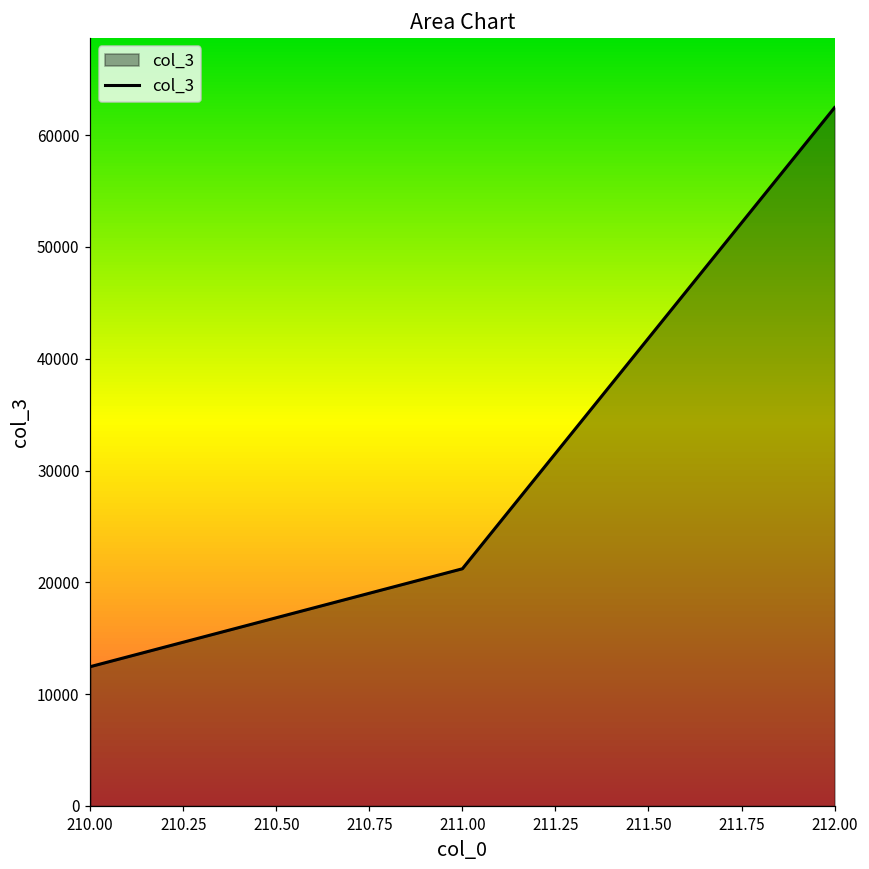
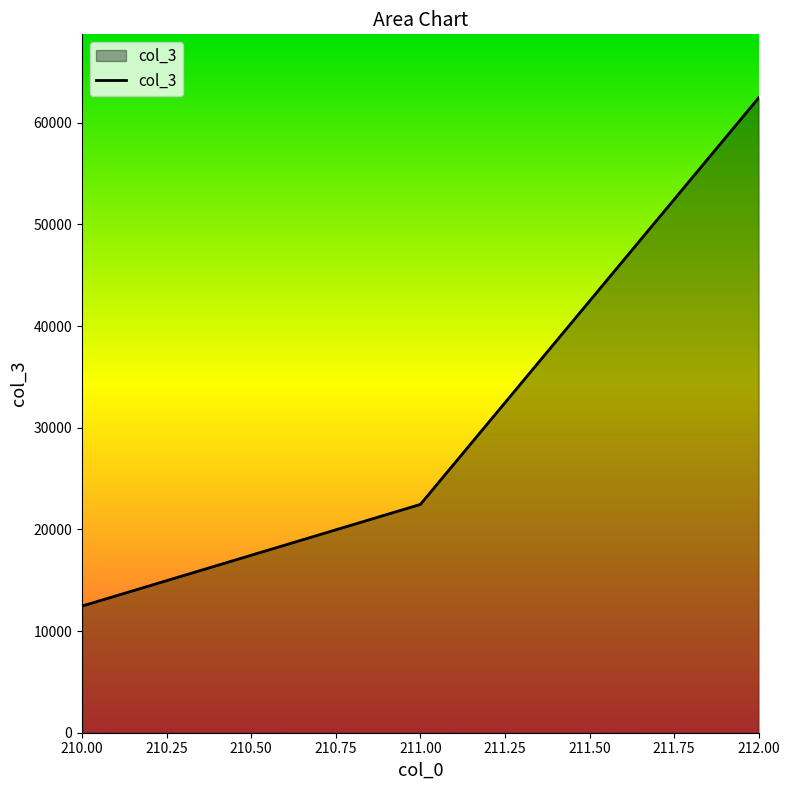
  {
    "210.00": 12500,
-   "211.00": 21200,
+   "211.00": 22500,
    "212.00": 62500
  }
